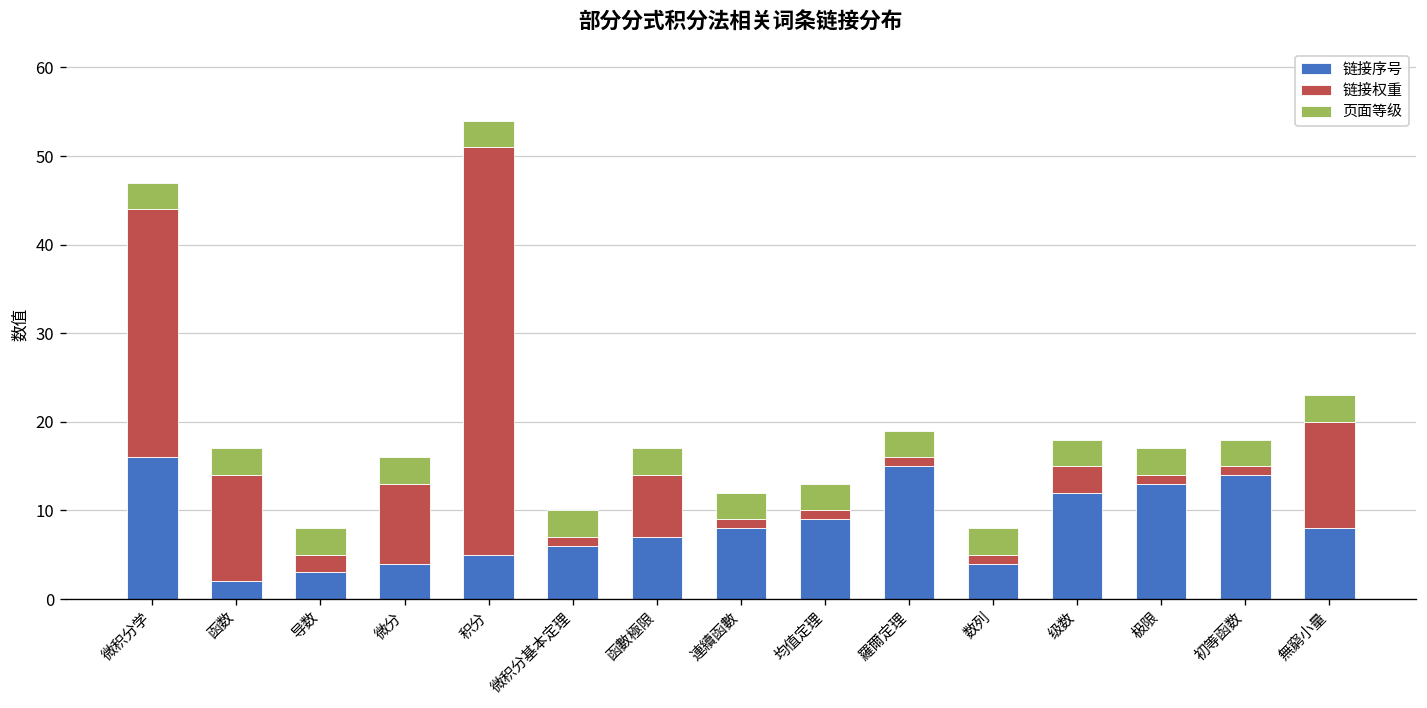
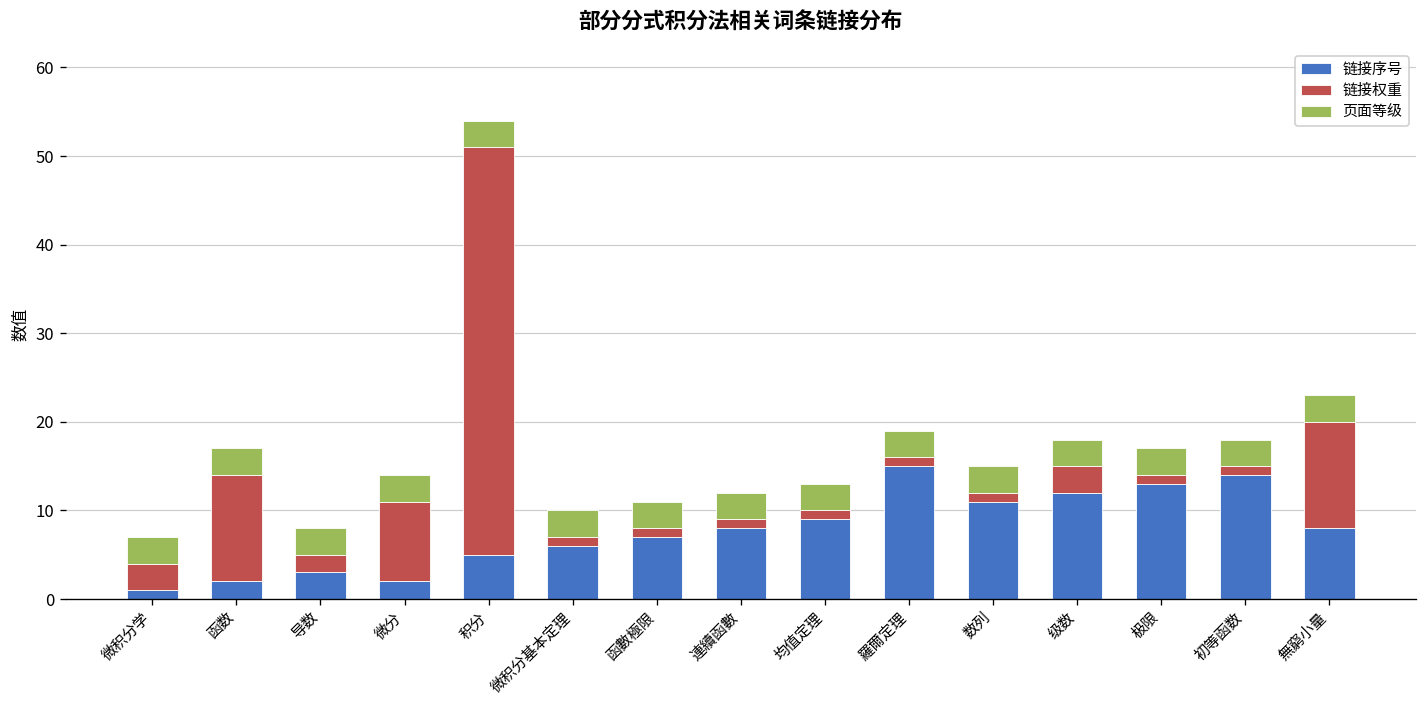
  {
    "链接序号": {
-     "微积分学": 16,
+     "微积分学": 1,
      "函数": 2,
      "导数": 3,
-     "微分": 4,
+     "微分": 2,
      "积分": 5,
      "微积分基本定理": 6,
      "函數極限": 7,
      "連續函數": 8,
      "均值定理": 9,
      "羅爾定理": 15,
-     "数列": 4,
+     "数列": 11,
      "级数": 12,
      "极限": 13,
      "初等函数": 14,
      "無窮小量": 8
    },
    "链接权重": {
-     "微积分学": 28,
+     "微积分学": 3,
      "函数": 12,
      "导数": 2,
      "微分": 9,
      "积分": 46,
      "微积分基本定理": 1,
-     "函數極限": 7,
+     "函數極限": 1,
      "連續函數": 1,
      "均值定理": 1,
      "羅爾定理": 1,
      "数列": 1,
      "级数": 3,
      "极限": 1,
      "初等函数": 1,
      "無窮小量": 12
    },
    "页面等级": {
      "微积分学": 3,
      "函数": 3,
      "导数": 3,
      "微分": 3,
      "积分": 3,
      "微积分基本定理": 3,
      "函數極限": 3,
      "連續函數": 3,
      "均值定理": 3,
      "羅爾定理": 3,
      "数列": 3,
      "级数": 3,
      "极限": 3,
      "初等函数": 3,
      "無窮小量": 3
    }
  }
